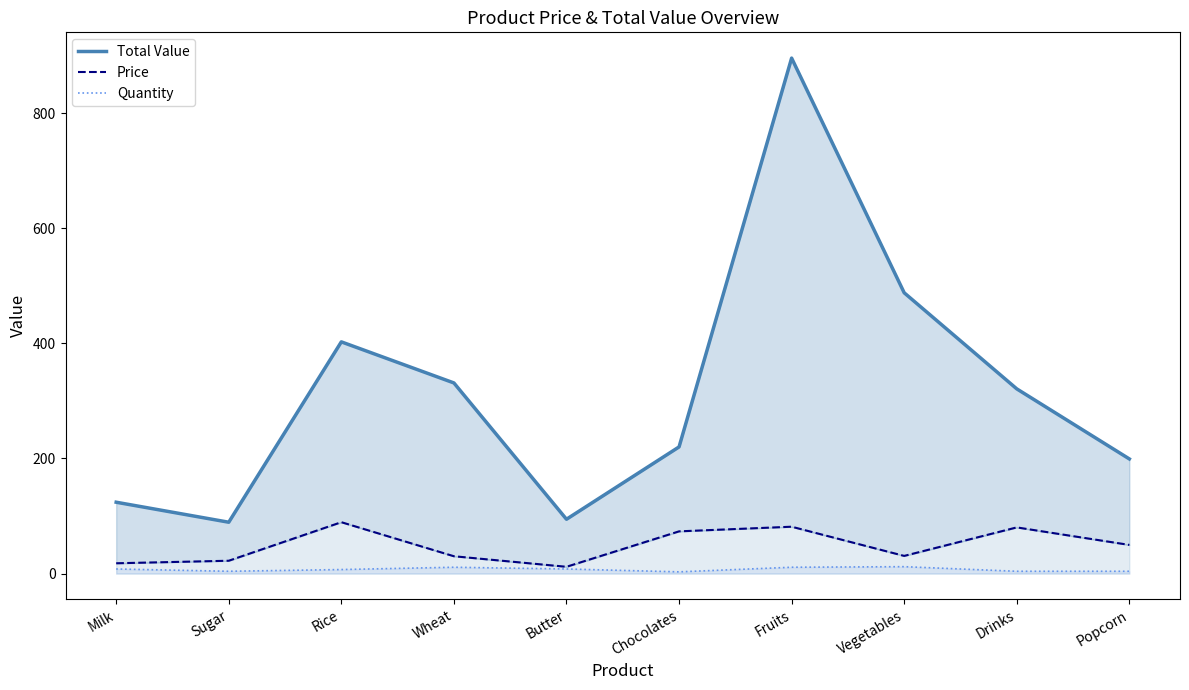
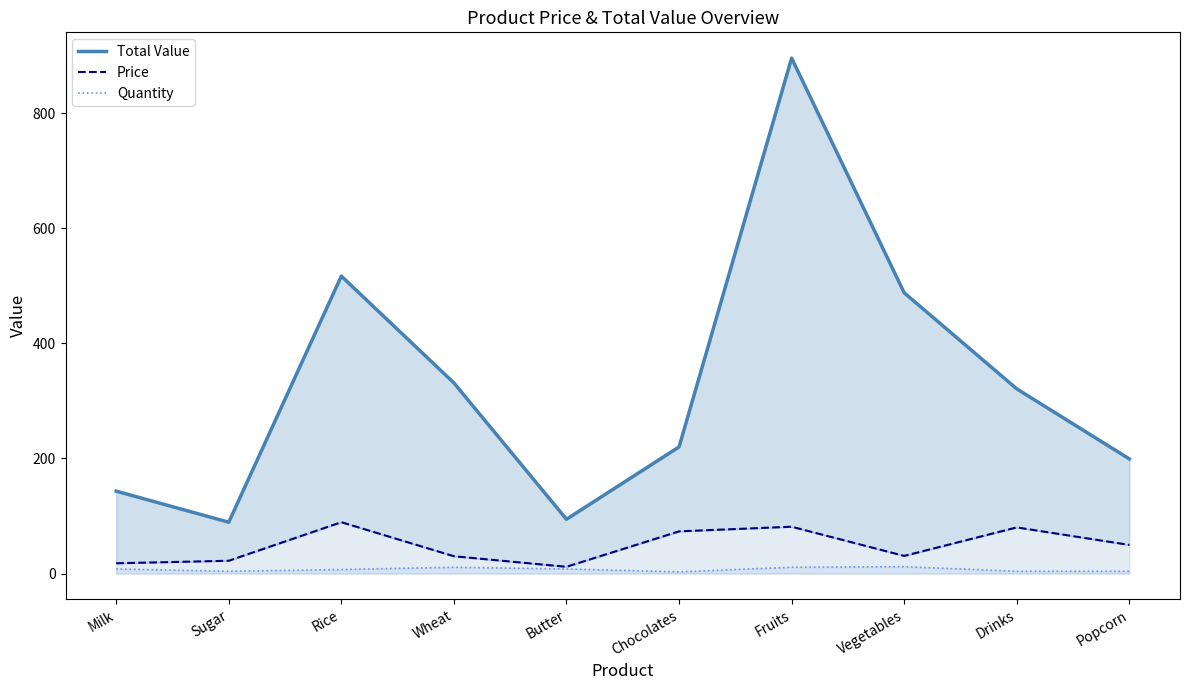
  {
    "Total Value": {
-     "Milk": 120,
+     "Milk": 140,
      "Sugar": 90,
-     "Rice": 400,
+     "Rice": 520,
      "Wheat": 330,
      "Butter": 90,
      "Chocolates": 220,
      "Fruits": 900,
      "Vegetables": 490,
      "Drinks": 320,
      "Popcorn": 200
    },
    "Price": {
      "Milk": 20,
      "Sugar": 20,
      "Rice": 90,
      "Wheat": 30,
      "Chocolates": 70,
      "Fruits": 80,
      "Vegetables": 30,
      "Drinks": 80,
      "Popcorn": 50
    },
    "Quantity": {
      "Milk": 10,
      "Sugar": 0,
      "Rice": 10,
      "Wheat": 10,
      "Chocolates": 0,
      "Fruits": 10,
      "Vegetables": 10,
      "Drinks": 0,
      "Popcorn": 0
    }
  }
